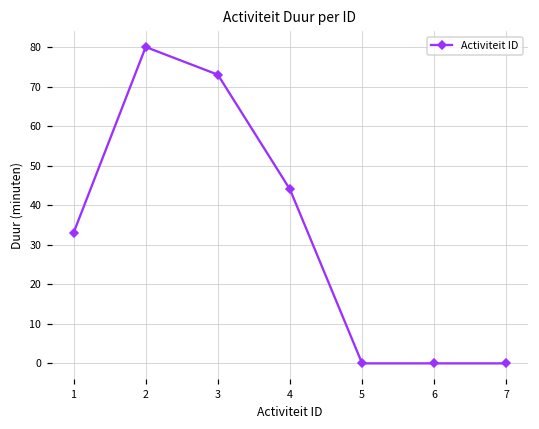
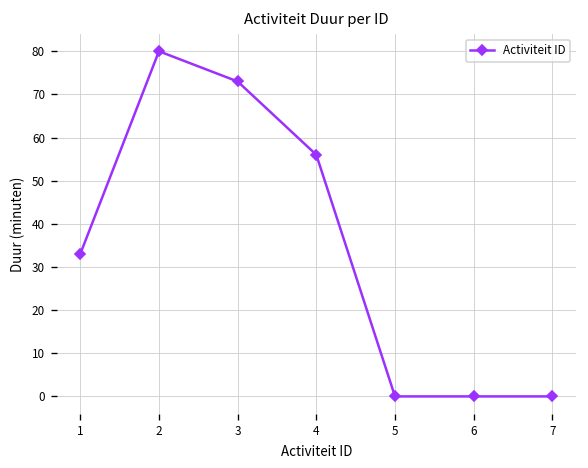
  {
    "1": 33,
    "2": 80,
    "3": 73,
-   "4": 44,
+   "4": 56,
    "5": 0,
    "6": 0,
    "7": 0
  }
